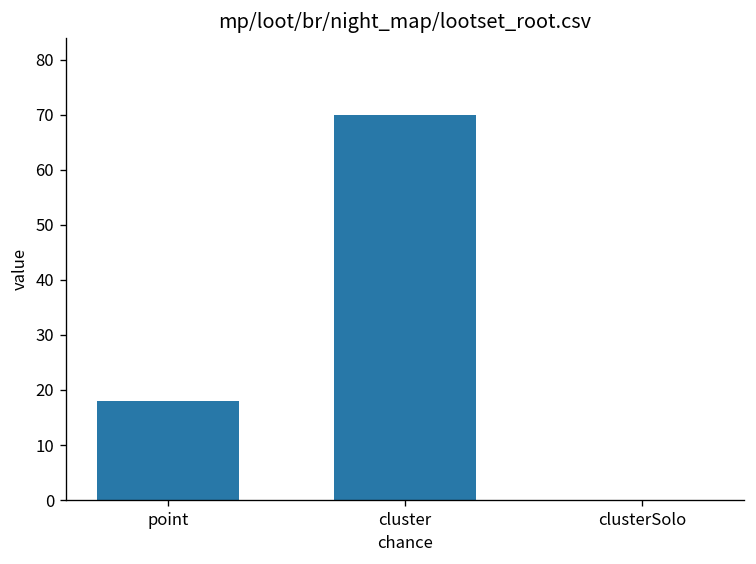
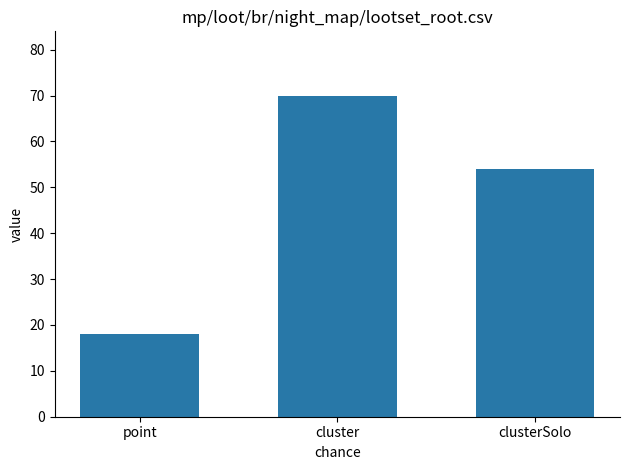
  {
    "point": 18,
    "cluster": 70,
-   "clusterSolo": 0
+   "clusterSolo": 54
  }
